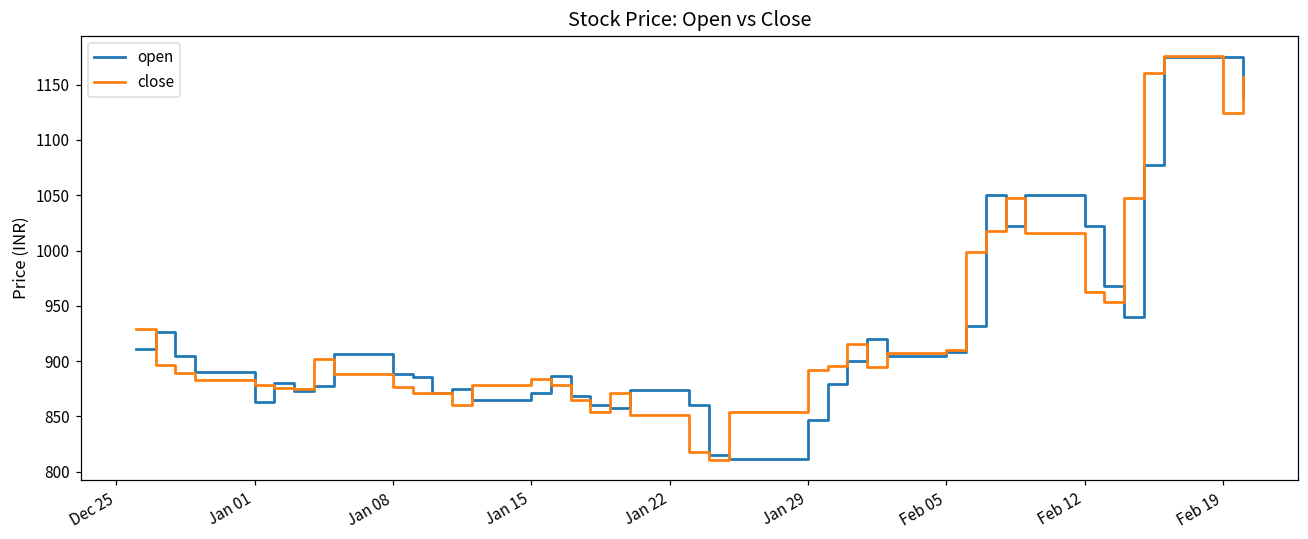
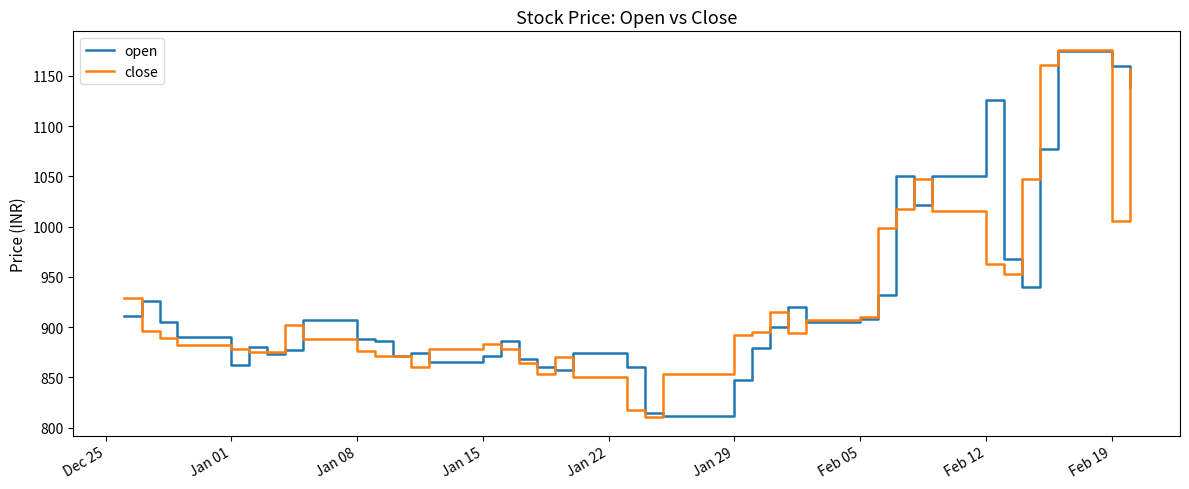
  {
    "open": {
      "Jan 01": 863,
      "Jan 08": 889,
      "Jan 15": 871,
      "Jan 29": 847,
-     "Feb 12": 1023,
-     "Feb 19": 1175
+     "Feb 12": 1126,
+     "Feb 19": 1160
    },
    "close": {
      "Jan 01": 878,
      "Jan 08": 876,
      "Jan 15": 884,
      "Jan 29": 892,
      "Feb 12": 963,
-     "Feb 19": 1125
+     "Feb 19": 1006
    }
  }
